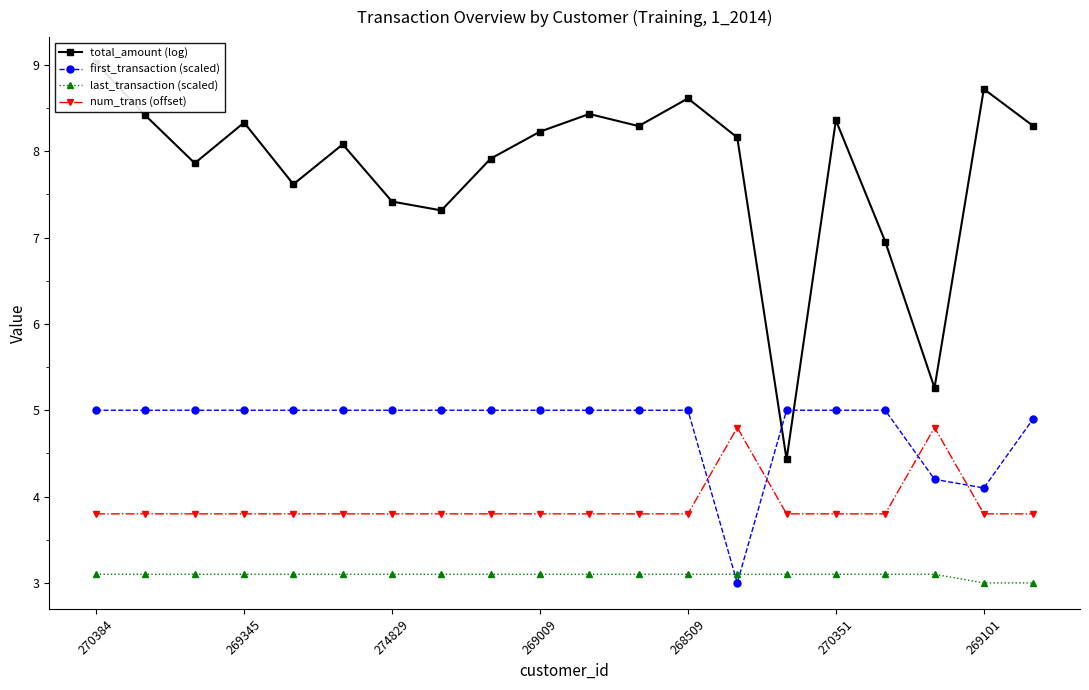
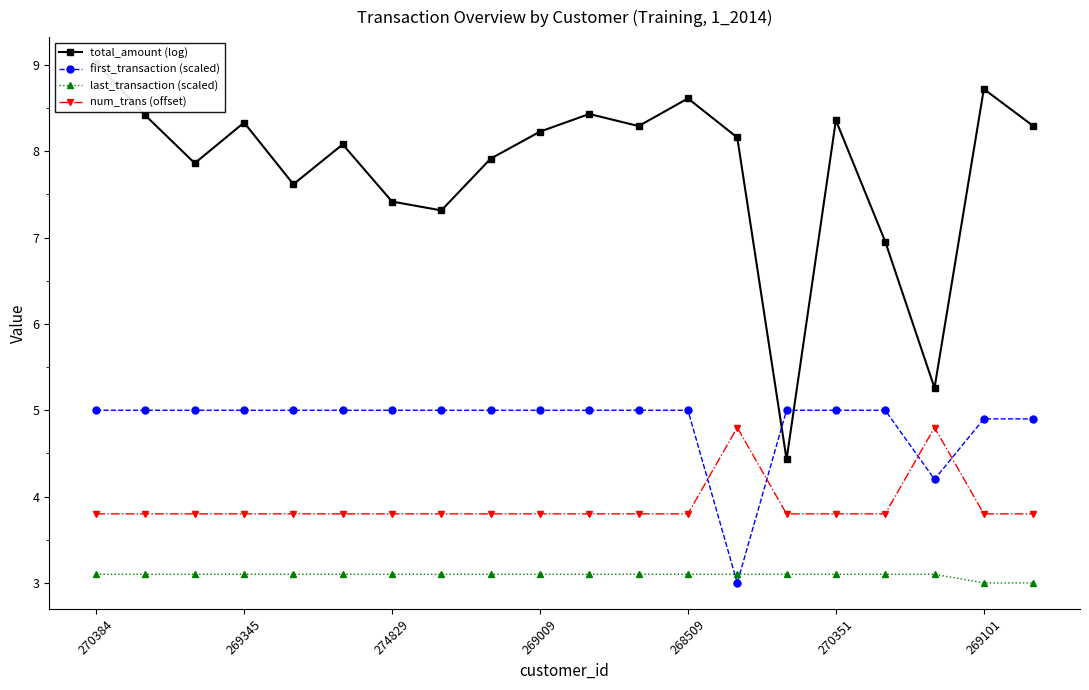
  {
    "total_amount (log)": {
      "269345": 8.3,
      "274829": 7.4,
      "269009": 8.2,
      "268509": 8.6,
      "270351": 8.4,
      "269101": 8.7
    },
    "first_transaction (scaled)": {
      "270384": 5.0,
      "269345": 5.0,
      "274829": 5.0,
      "269009": 5.0,
      "268509": 5.0,
      "270351": 5.0,
-     "269101": 4.1
+     "269101": 4.9
    },
    "last_transaction (scaled)": {
      "270384": 3.1,
      "269345": 3.1,
      "274829": 3.1,
      "269009": 3.1,
      "268509": 3.1,
      "270351": 3.1,
      "269101": 3.0
    },
    "num_trans (offset)": {
      "270384": 3.8,
      "269345": 3.8,
      "274829": 3.8,
      "269009": 3.8,
      "268509": 3.8,
      "270351": 3.8,
      "269101": 3.8
    }
  }
